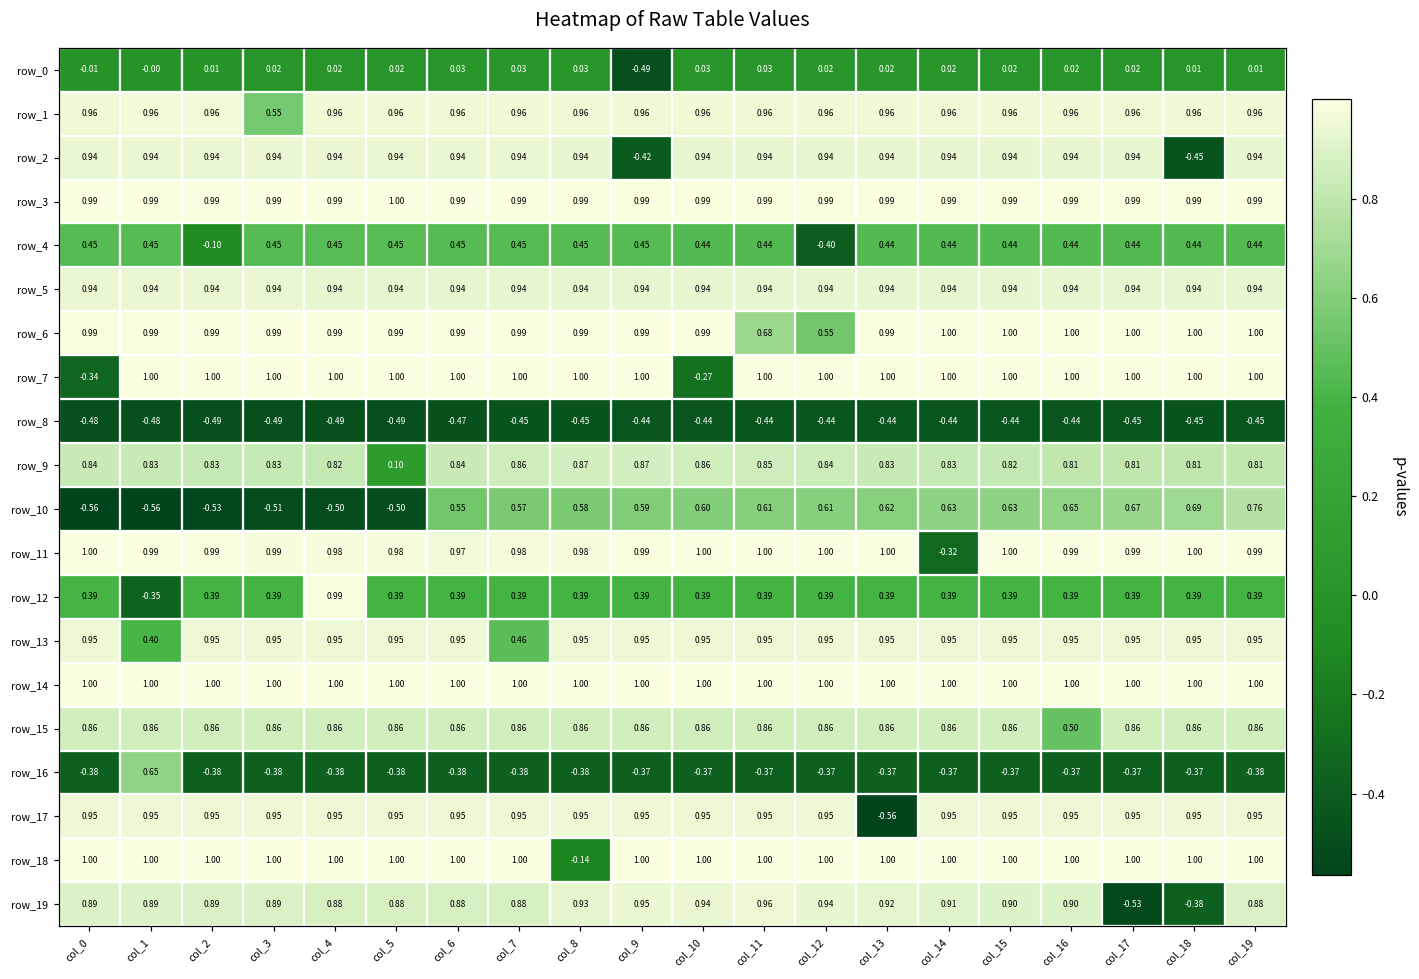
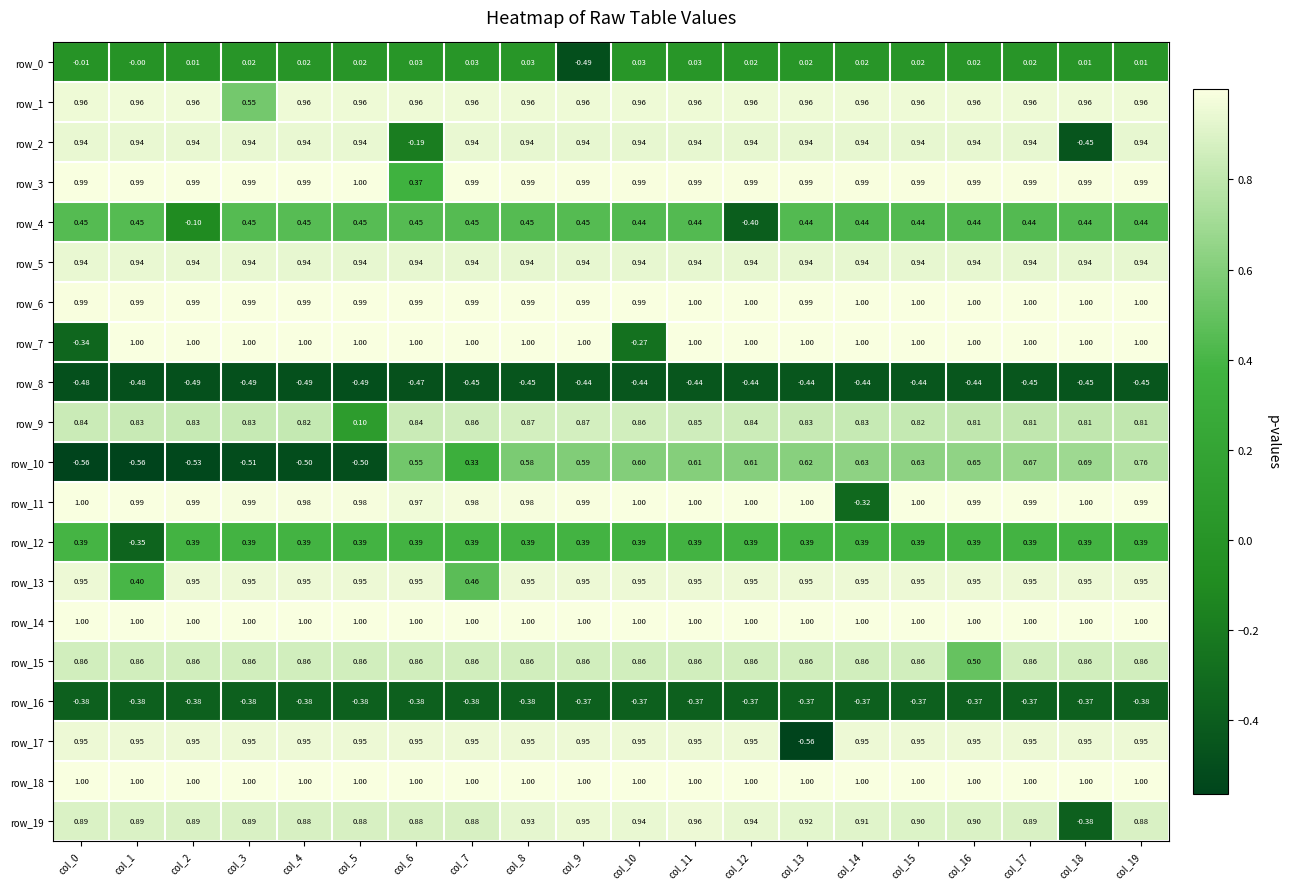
  {
    "row_2": {
      "col_0": 0.94,
      "col_1": 0.94,
      "col_2": 0.94,
      "col_3": 0.94,
      "col_4": 0.94,
      "col_5": 0.94,
-     "col_6": 0.94,
+     "col_6": -0.19,
      "col_7": 0.94,
      "col_8": 0.94,
-     "col_9": -0.42,
+     "col_9": 0.94,
      "col_10": 0.94,
      "col_11": 0.94,
      "col_12": 0.94,
      "col_13": 0.94,
      "col_14": 0.94,
      "col_15": 0.94,
      "col_16": 0.94,
      "col_17": 0.94,
      "col_18": -0.45,
      "col_19": 0.94
    },
    "row_3": {
      "col_0": 0.99,
      "col_1": 0.99,
      "col_2": 0.99,
      "col_3": 0.99,
      "col_4": 0.99,
      "col_5": 1.00,
-     "col_6": 0.99,
+     "col_6": 0.37,
      "col_7": 0.99,
      "col_8": 0.99,
      "col_9": 0.99,
      "col_10": 0.99,
      "col_11": 0.99,
      "col_12": 0.99,
      "col_13": 0.99,
      "col_14": 0.99,
      "col_15": 0.99,
      "col_16": 0.99,
      "col_17": 0.99,
      "col_18": 0.99,
      "col_19": 0.99
    },
    "row_6": {
      "col_0": 0.99,
      "col_1": 0.99,
      "col_2": 0.99,
      "col_3": 0.99,
      "col_4": 0.99,
      "col_5": 0.99,
      "col_6": 0.99,
      "col_7": 0.99,
      "col_8": 0.99,
      "col_9": 0.99,
      "col_10": 0.99,
-     "col_11": 0.68,
-     "col_12": 0.55,
+     "col_11": 1.00,
+     "col_12": 1.00,
      "col_13": 0.99,
      "col_14": 1.00,
      "col_15": 1.00,
      "col_16": 1.00,
      "col_17": 1.00,
      "col_18": 1.00,
      "col_19": 1.00
    },
    "row_10": {
      "col_0": -0.56,
      "col_1": -0.56,
      "col_2": -0.53,
      "col_3": -0.51,
      "col_4": -0.50,
      "col_5": -0.50,
      "col_6": 0.55,
-     "col_7": 0.57,
+     "col_7": 0.33,
      "col_8": 0.58,
      "col_9": 0.59,
      "col_10": 0.60,
      "col_11": 0.61,
      "col_12": 0.61,
      "col_13": 0.62,
      "col_14": 0.63,
      "col_15": 0.63,
      "col_16": 0.65,
      "col_17": 0.67,
      "col_18": 0.69,
      "col_19": 0.76
    },
    "row_12": {
      "col_0": 0.39,
      "col_1": -0.35,
      "col_2": 0.39,
      "col_3": 0.39,
-     "col_4": 0.99,
+     "col_4": 0.39,
      "col_5": 0.39,
      "col_6": 0.39,
      "col_7": 0.39,
      "col_8": 0.39,
      "col_9": 0.39,
      "col_10": 0.39,
      "col_11": 0.39,
      "col_12": 0.39,
      "col_13": 0.39,
      "col_14": 0.39,
      "col_15": 0.39,
      "col_16": 0.39,
      "col_17": 0.39,
      "col_18": 0.39,
      "col_19": 0.39
    },
    "row_16": {
      "col_0": -0.38,
-     "col_1": 0.65,
+     "col_1": -0.38,
      "col_2": -0.38,
      "col_3": -0.38,
      "col_4": -0.38,
      "col_5": -0.38,
      "col_6": -0.38,
      "col_7": -0.38,
      "col_8": -0.38,
      "col_9": -0.37,
      "col_10": -0.37,
      "col_11": -0.37,
      "col_12": -0.37,
      "col_13": -0.37,
      "col_14": -0.37,
      "col_15": -0.37,
      "col_16": -0.37,
      "col_17": -0.37,
      "col_18": -0.37,
      "col_19": -0.38
    },
    "row_18": {
      "col_0": 1.00,
      "col_1": 1.00,
      "col_2": 1.00,
      "col_3": 1.00,
      "col_4": 1.00,
      "col_5": 1.00,
      "col_6": 1.00,
      "col_7": 1.00,
-     "col_8": -0.14,
+     "col_8": 1.00,
      "col_9": 1.00,
      "col_10": 1.00,
      "col_11": 1.00,
      "col_12": 1.00,
      "col_13": 1.00,
      "col_14": 1.00,
      "col_15": 1.00,
      "col_16": 1.00,
      "col_17": 1.00,
      "col_18": 1.00,
      "col_19": 1.00
    },
    "row_19": {
      "col_0": 0.89,
      "col_1": 0.89,
      "col_2": 0.89,
      "col_3": 0.89,
      "col_4": 0.88,
      "col_5": 0.88,
      "col_6": 0.88,
      "col_7": 0.88,
      "col_8": 0.93,
      "col_9": 0.95,
      "col_10": 0.94,
      "col_11": 0.96,
      "col_12": 0.94,
      "col_13": 0.92,
      "col_14": 0.91,
      "col_15": 0.90,
      "col_16": 0.90,
-     "col_17": -0.53,
+     "col_17": 0.89,
      "col_18": -0.38,
      "col_19": 0.88
    }
  }
